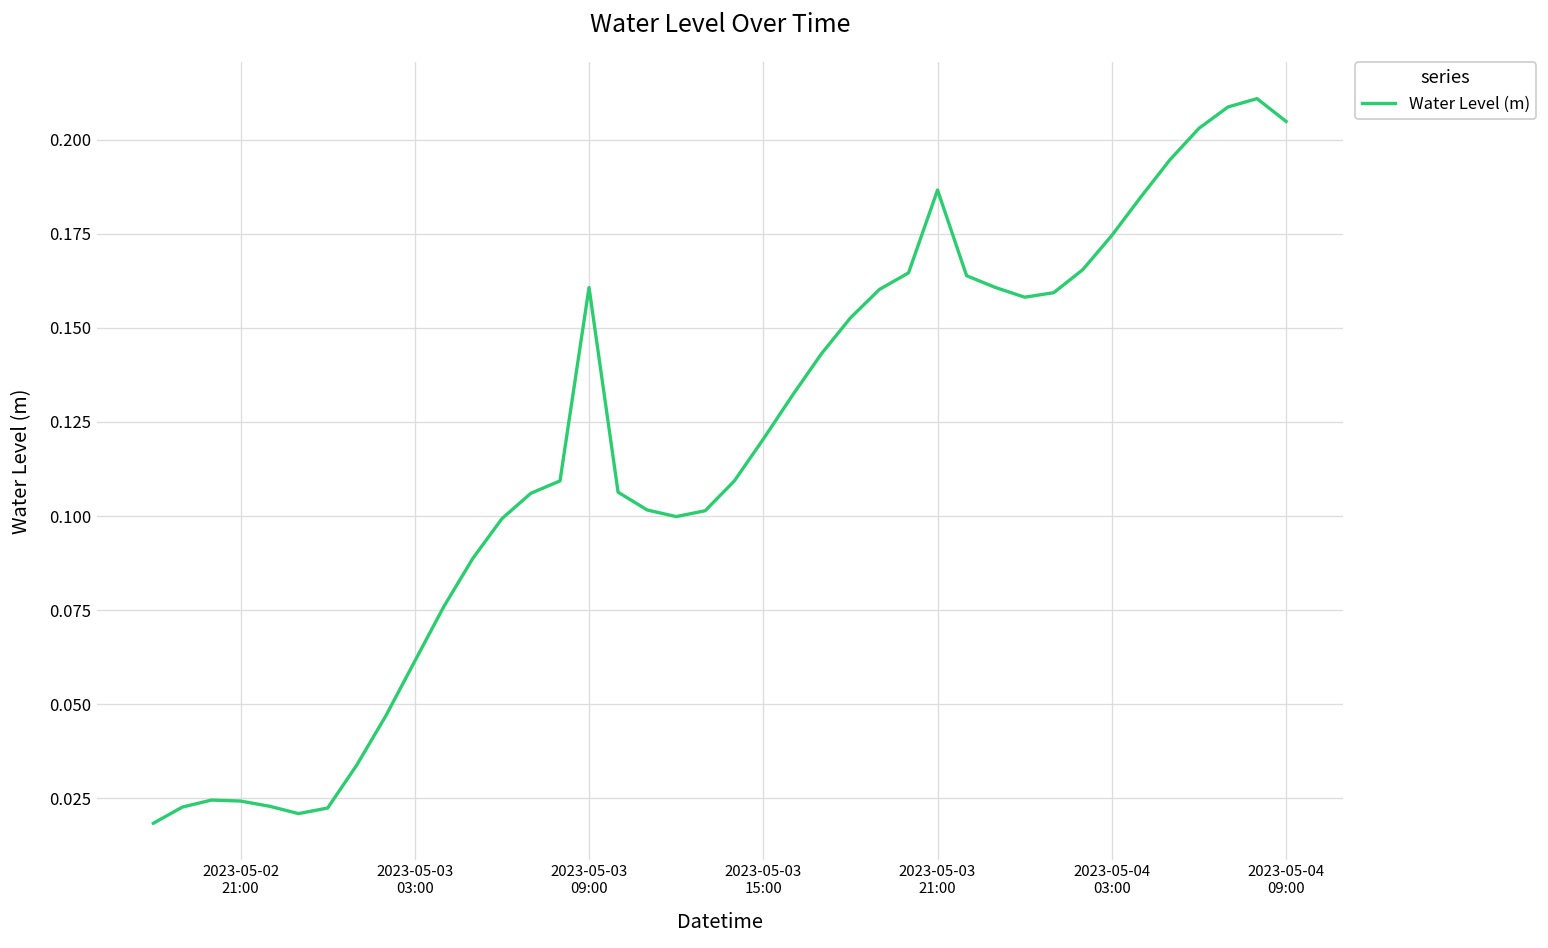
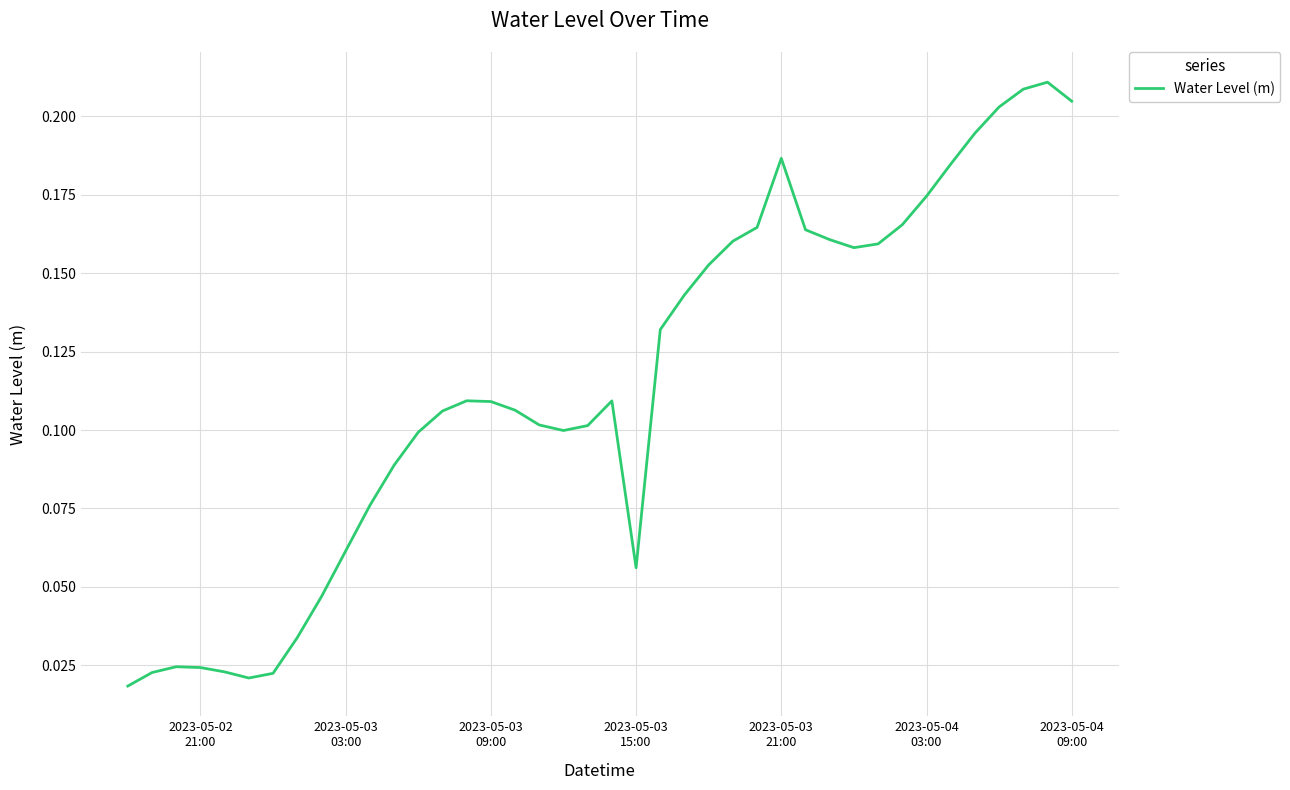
  {
    "2023-05-02 21:00": 0.024,
    "2023-05-03 03:00": 0.061,
-   "2023-05-03 09:00": 0.161,
-   "2023-05-03 15:00": 0.120,
+   "2023-05-03 09:00": 0.109,
+   "2023-05-03 15:00": 0.056,
    "2023-05-03 21:00": 0.187,
    "2023-05-04 03:00": 0.175,
    "2023-05-04 09:00": 0.205
  }
